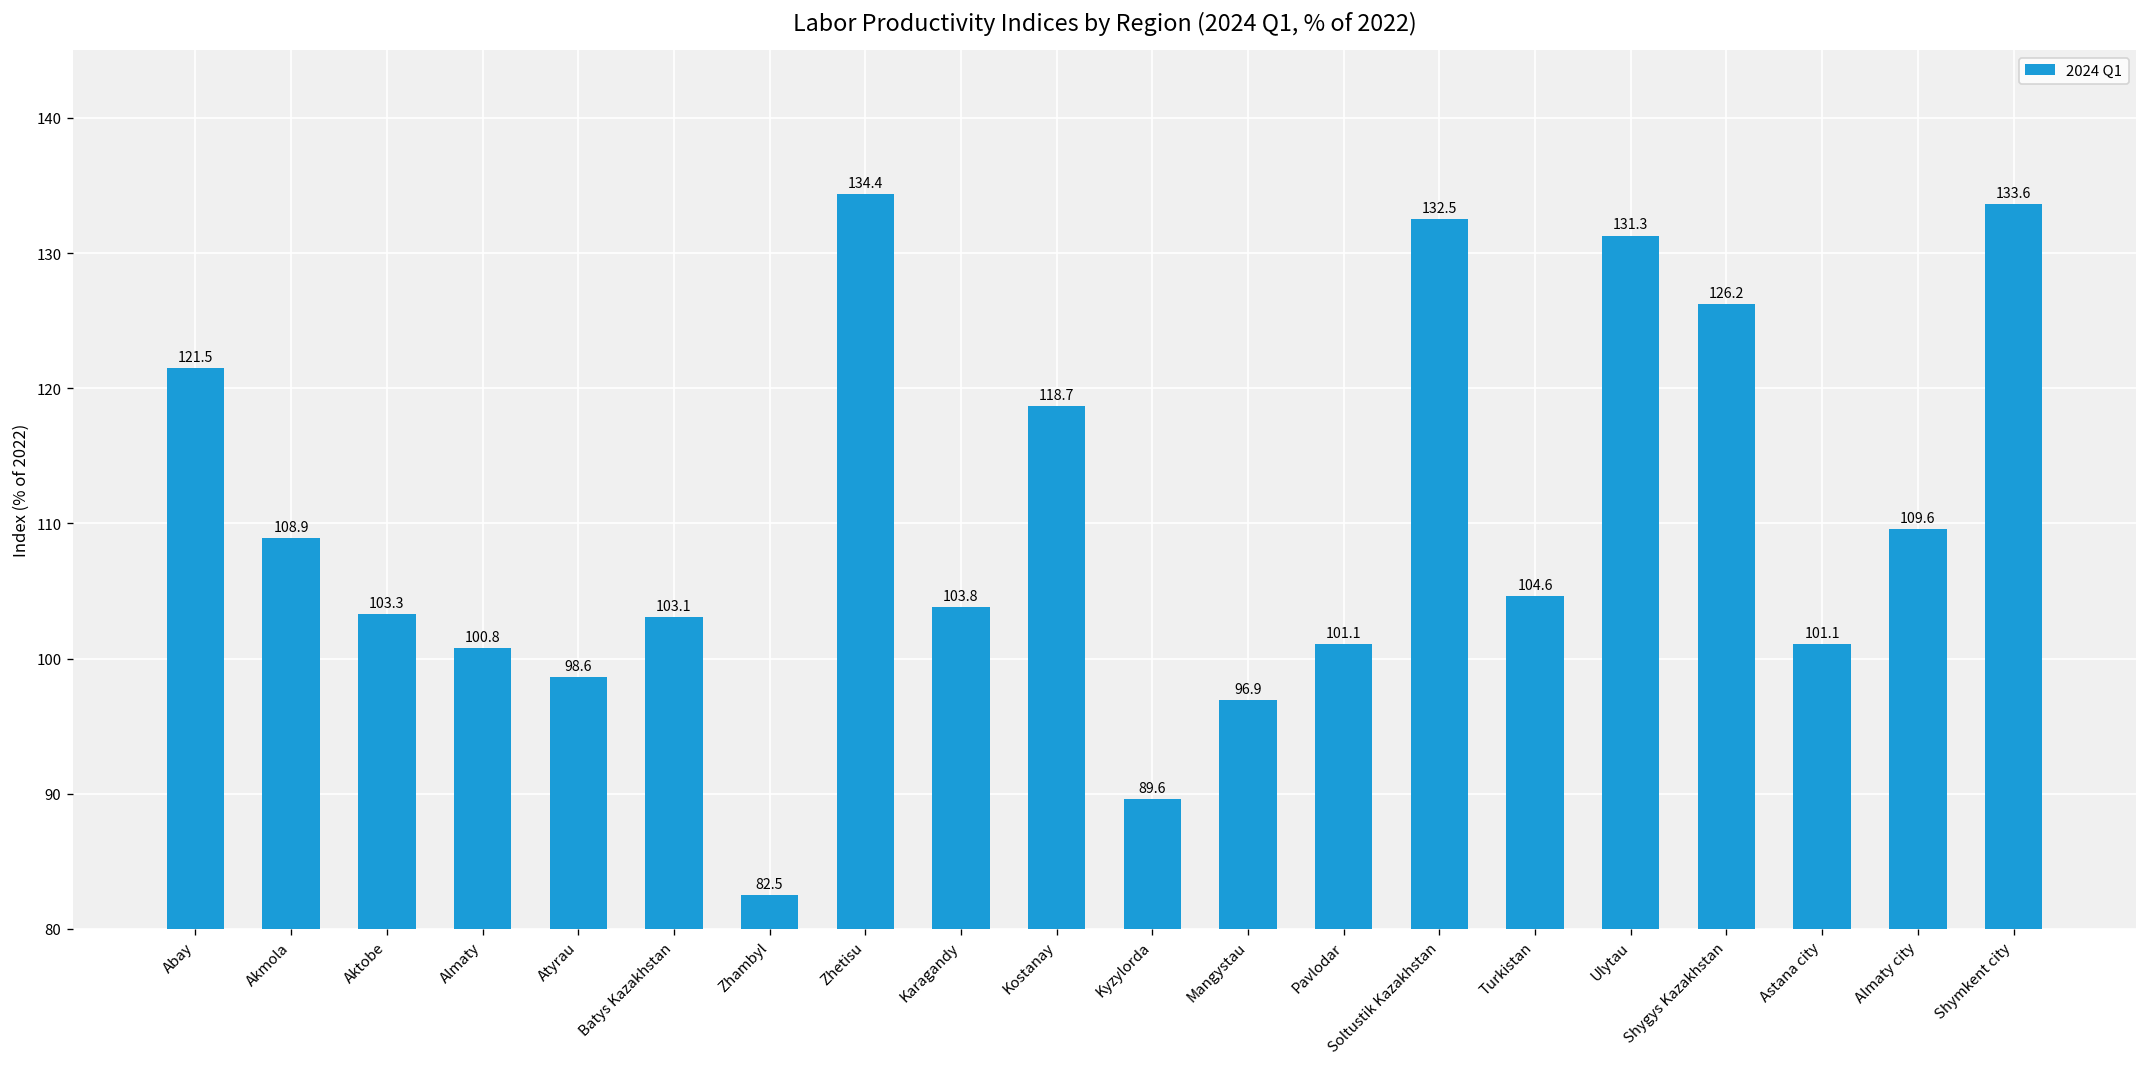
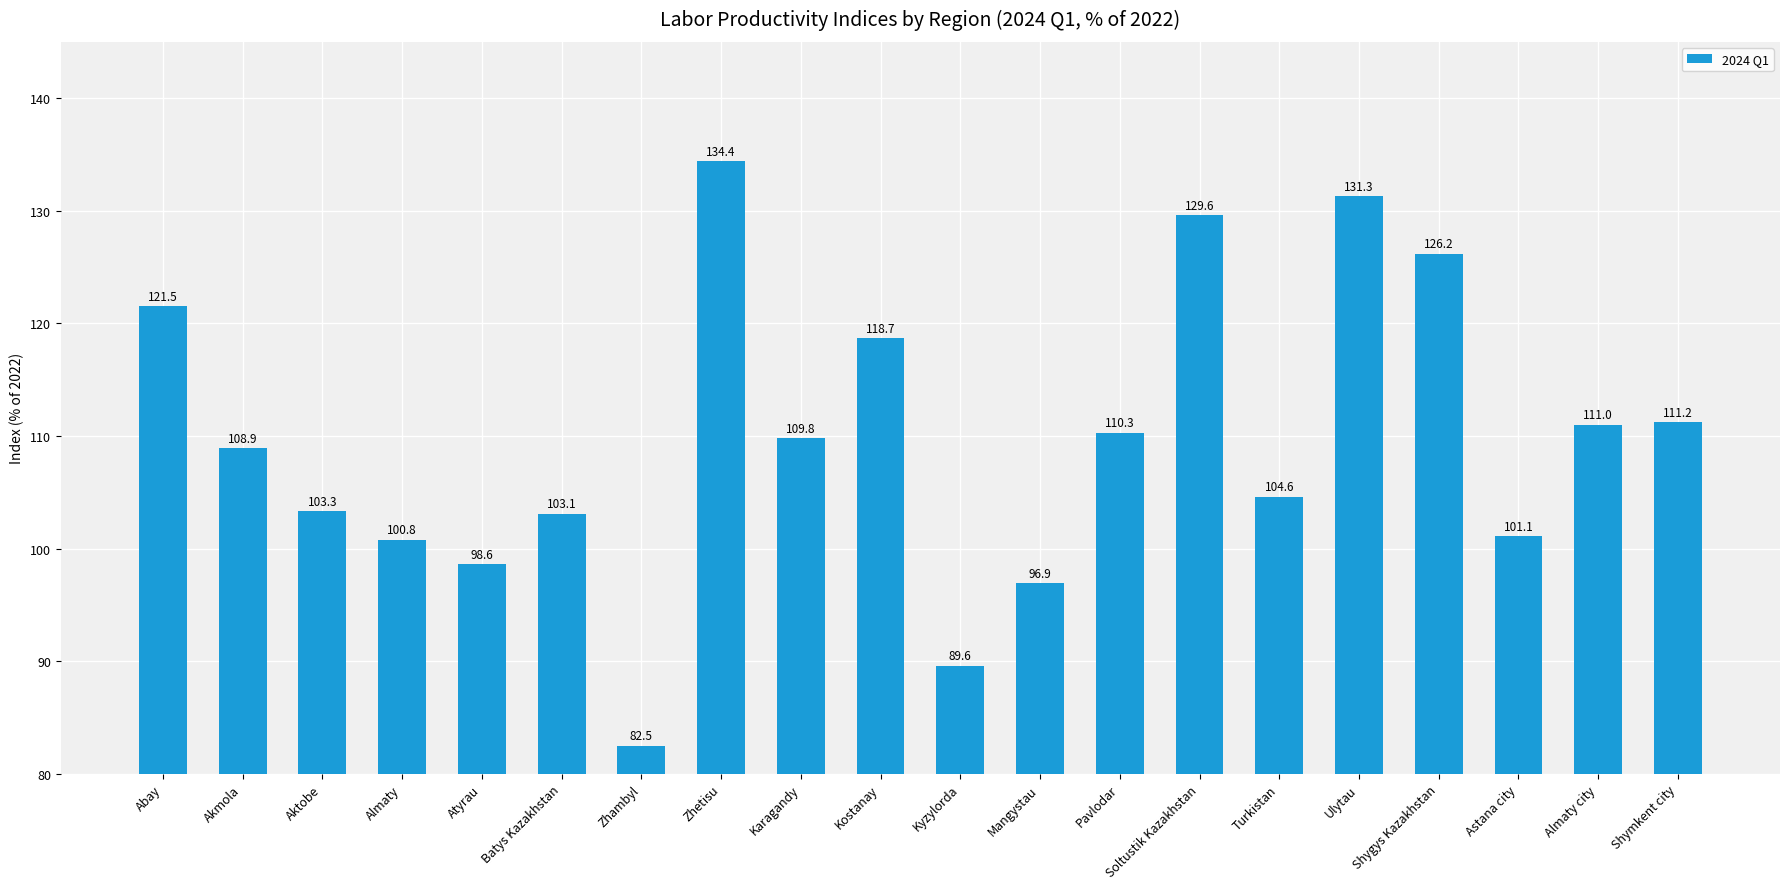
  {
    "Abay": 121.5,
    "Akmola": 108.9,
    "Aktobe": 103.3,
    "Almaty": 100.8,
    "Atyrau": 98.6,
    "Batys Kazakhstan": 103.1,
    "Zhambyl": 82.5,
    "Zhetisu": 134.4,
-   "Karagandy": 103.8,
+   "Karagandy": 109.8,
    "Kostanay": 118.7,
    "Kyzylorda": 89.6,
    "Mangystau": 96.9,
-   "Pavlodar": 101.1,
-   "Soltustik Kazakhstan": 132.5,
+   "Pavlodar": 110.3,
+   "Soltustik Kazakhstan": 129.6,
    "Turkistan": 104.6,
    "Ulytau": 131.3,
    "Shygys Kazakhstan": 126.2,
    "Astana city": 101.1,
-   "Almaty city": 109.6,
-   "Shymkent city": 133.6
+   "Almaty city": 111.0,
+   "Shymkent city": 111.2
  }
